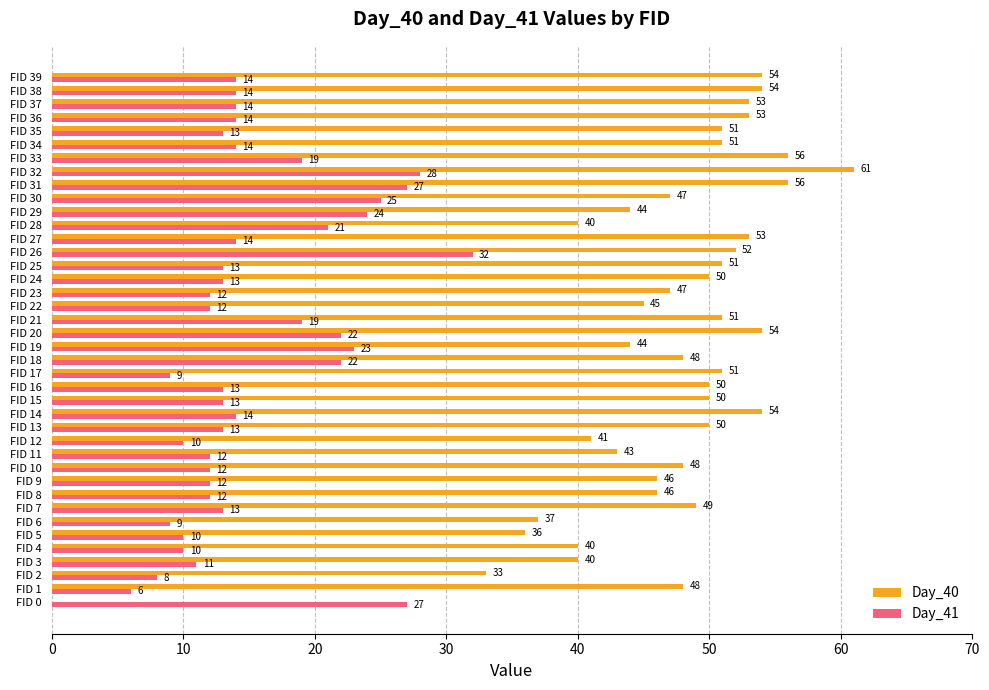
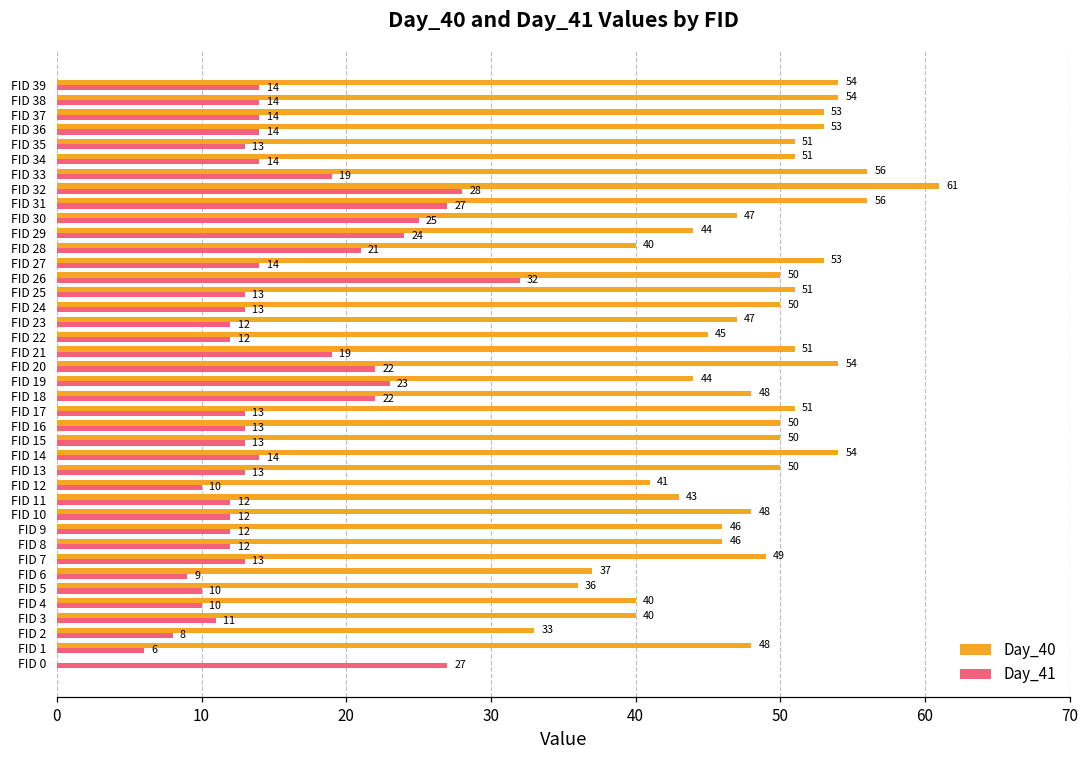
  {
    "Day_40": {
      "FID 39": 54,
      "FID 38": 54,
      "FID 37": 53,
      "FID 36": 53,
      "FID 35": 51,
      "FID 34": 51,
      "FID 33": 56,
      "FID 32": 61,
      "FID 31": 56,
      "FID 30": 47,
      "FID 29": 44,
      "FID 28": 40,
      "FID 27": 53,
-     "FID 26": 52,
+     "FID 26": 50,
      "FID 25": 51,
      "FID 24": 50,
      "FID 23": 47,
      "FID 22": 45,
      "FID 21": 51,
      "FID 20": 54,
      "FID 19": 44,
      "FID 18": 48,
      "FID 17": 51,
      "FID 16": 50,
      "FID 15": 50,
      "FID 14": 54,
      "FID 13": 50,
      "FID 12": 41,
      "FID 11": 43,
      "FID 10": 48,
      "FID 9": 46,
      "FID 8": 46,
      "FID 7": 49,
      "FID 6": 37,
      "FID 5": 36,
      "FID 4": 40,
      "FID 3": 40,
      "FID 2": 33,
      "FID 1": 48
    },
    "Day_41": {
      "FID 39": 14,
      "FID 38": 14,
      "FID 37": 14,
      "FID 36": 14,
      "FID 35": 13,
      "FID 34": 14,
      "FID 33": 19,
      "FID 32": 28,
      "FID 31": 27,
      "FID 30": 25,
      "FID 29": 24,
      "FID 28": 21,
      "FID 27": 14,
      "FID 26": 32,
      "FID 25": 13,
      "FID 24": 13,
      "FID 23": 12,
      "FID 22": 12,
      "FID 21": 19,
      "FID 20": 22,
      "FID 19": 23,
      "FID 18": 22,
-     "FID 17": 9,
+     "FID 17": 13,
      "FID 16": 13,
      "FID 15": 13,
      "FID 14": 14,
      "FID 13": 13,
      "FID 12": 10,
      "FID 11": 12,
      "FID 10": 12,
      "FID 9": 12,
      "FID 8": 12,
      "FID 7": 13,
      "FID 6": 9,
      "FID 5": 10,
      "FID 4": 10,
      "FID 3": 11,
      "FID 2": 8,
      "FID 1": 6,
      "FID 0": 27
    }
  }
